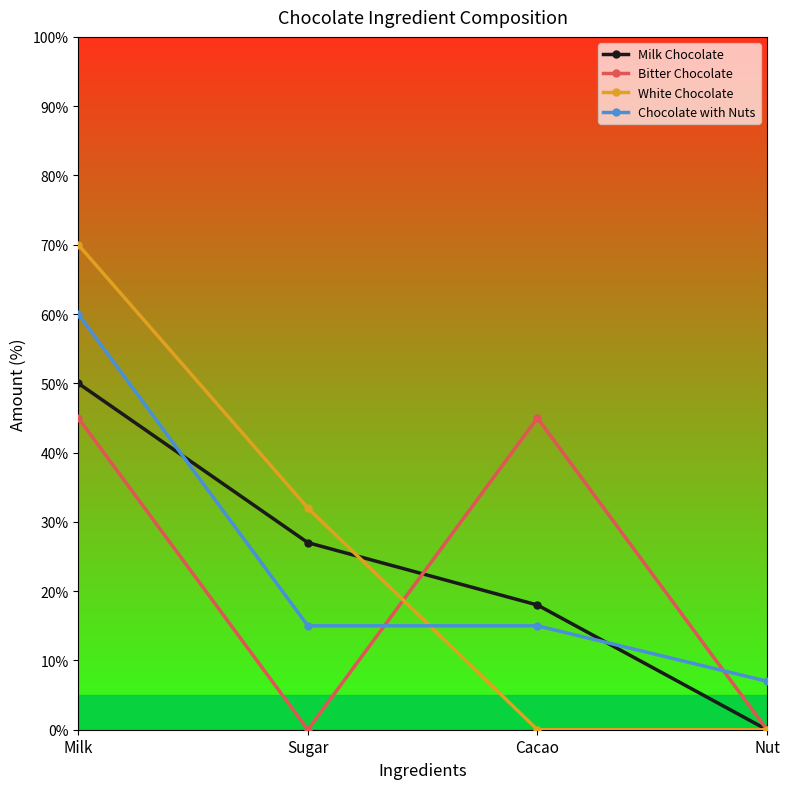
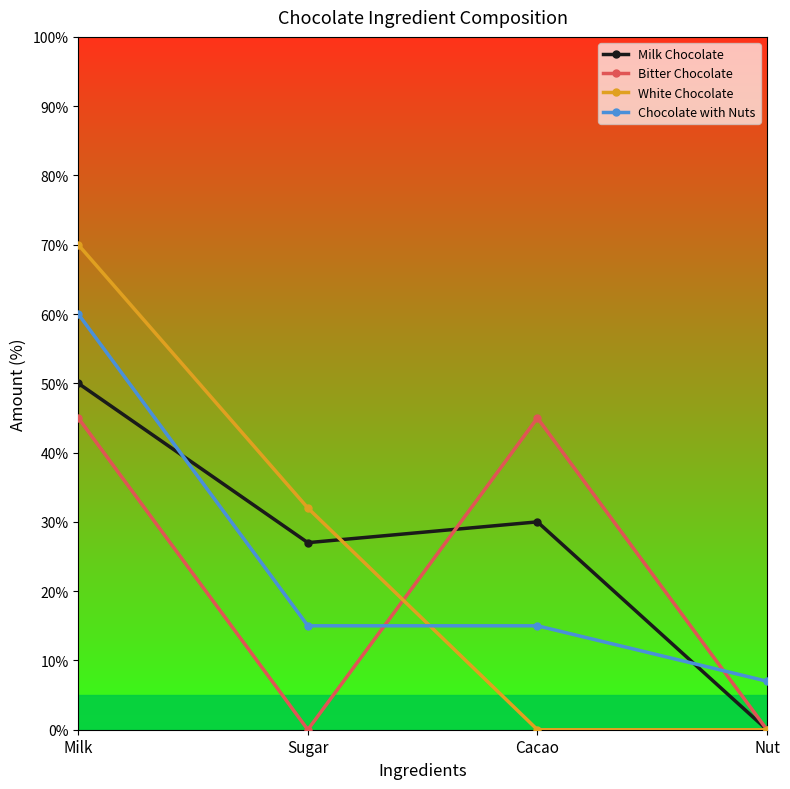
  {
    "Milk Chocolate": {
      "Milk": "50%",
      "Sugar": "27%",
-     "Cacao": "18%"
+     "Cacao": "30%"
    },
    "Bitter Chocolate": {
      "Milk": "45%",
      "Cacao": "45%"
    },
    "White Chocolate": {
      "Milk": "70%",
      "Sugar": "32%"
    },
    "Chocolate with Nuts": {
      "Milk": "60%",
      "Sugar": "15%",
      "Cacao": "15%",
      "Nut": "7%"
    }
  }
